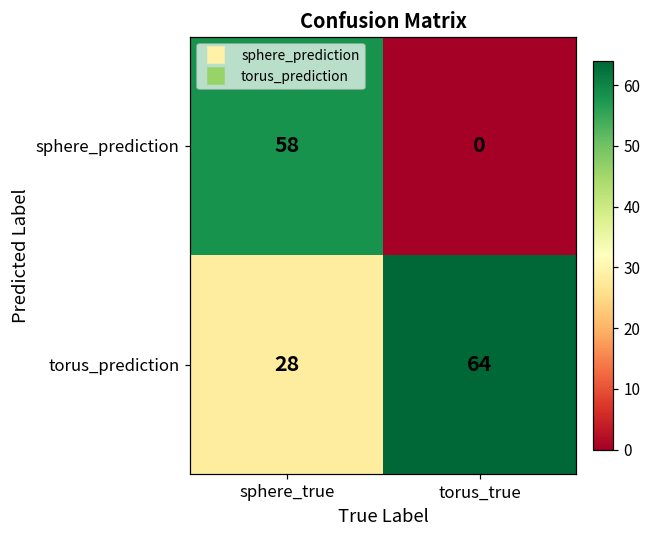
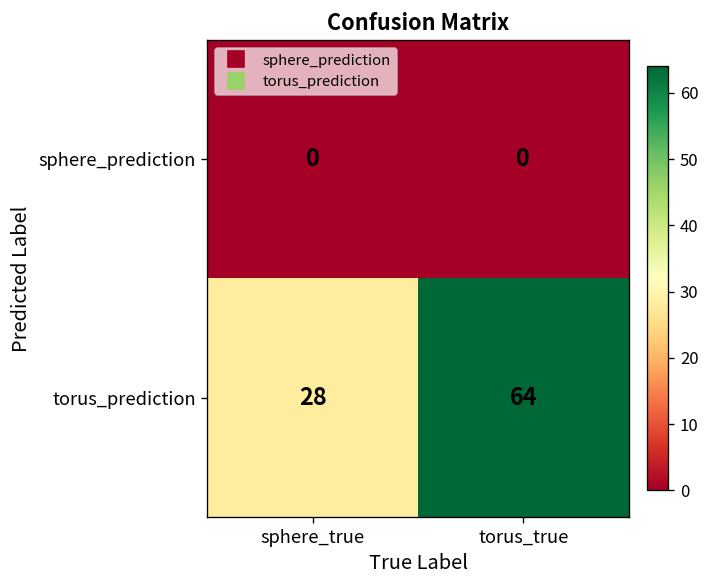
  {
    "sphere_prediction": {
-     "sphere_true": 58,
+     "sphere_true": 0,
      "torus_true": 0
    },
    "torus_prediction": {
      "sphere_true": 28,
      "torus_true": 64
    }
  }
